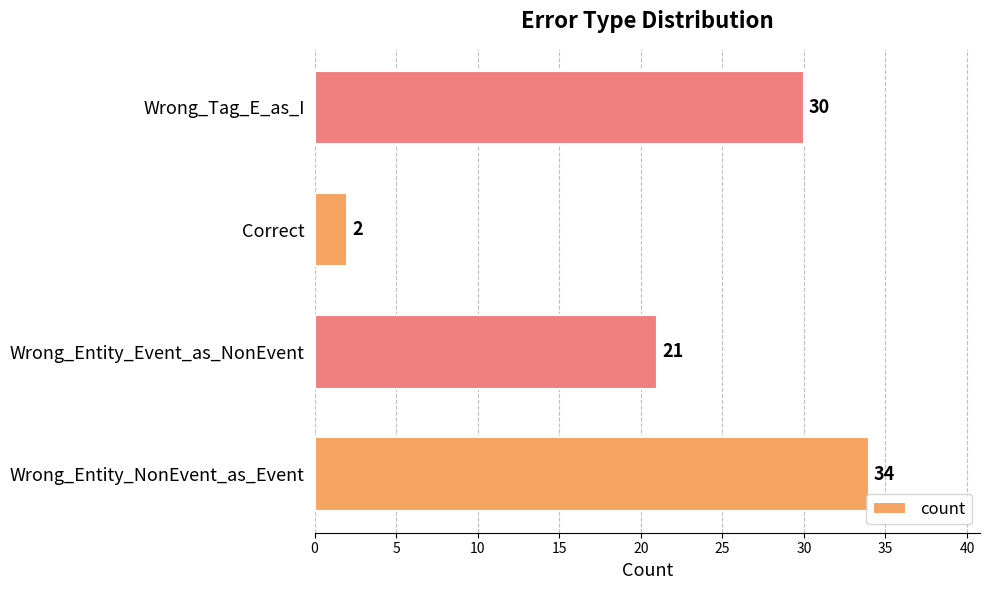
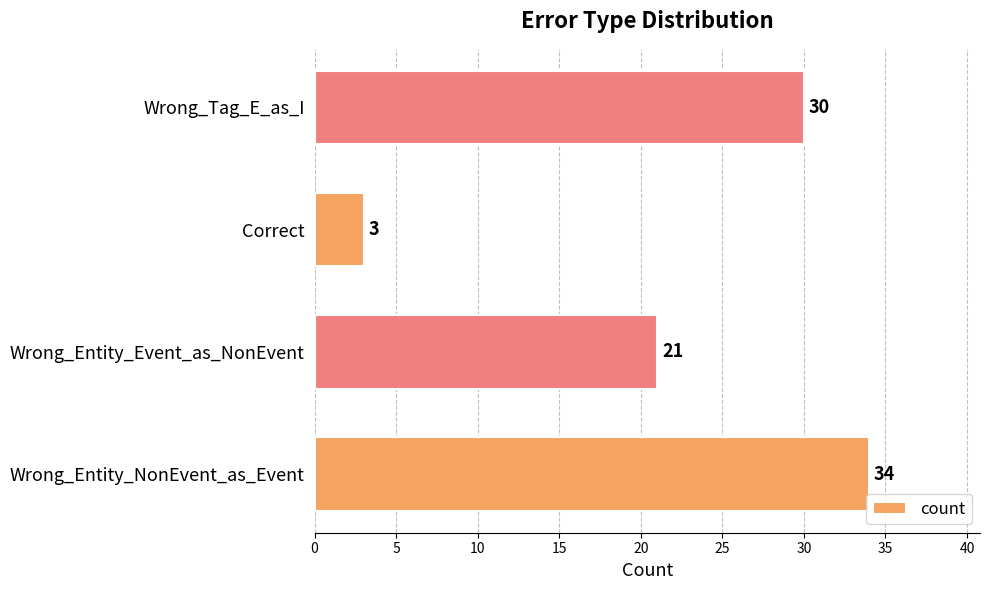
  {
    "Wrong_Tag_E_as_I": 30,
-   "Correct": 2,
+   "Correct": 3,
    "Wrong_Entity_Event_as_NonEvent": 21,
    "Wrong_Entity_NonEvent_as_Event": 34
  }
